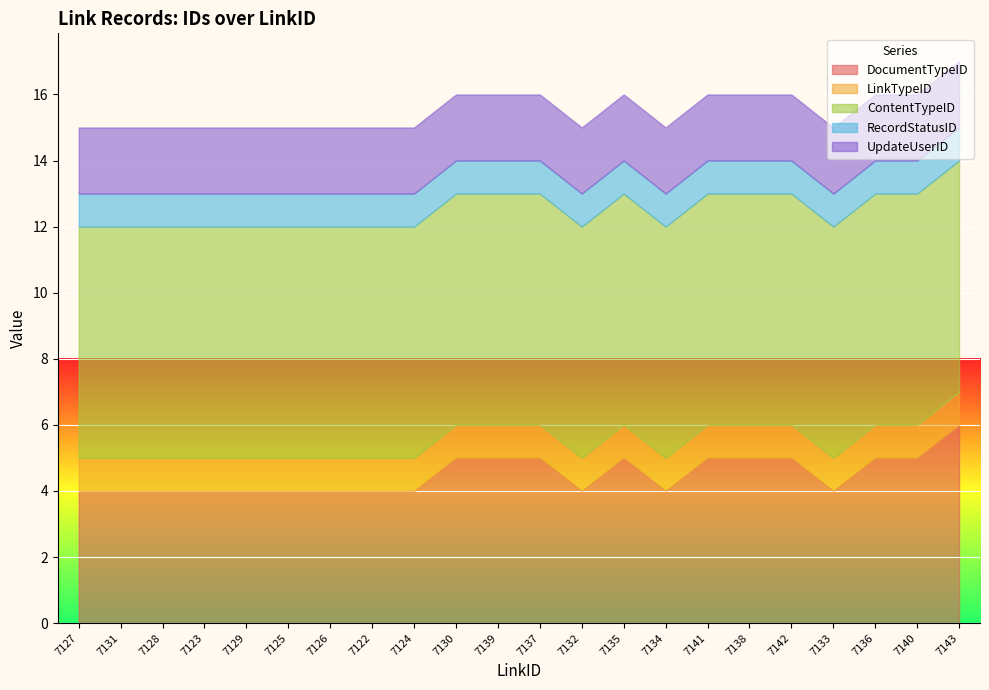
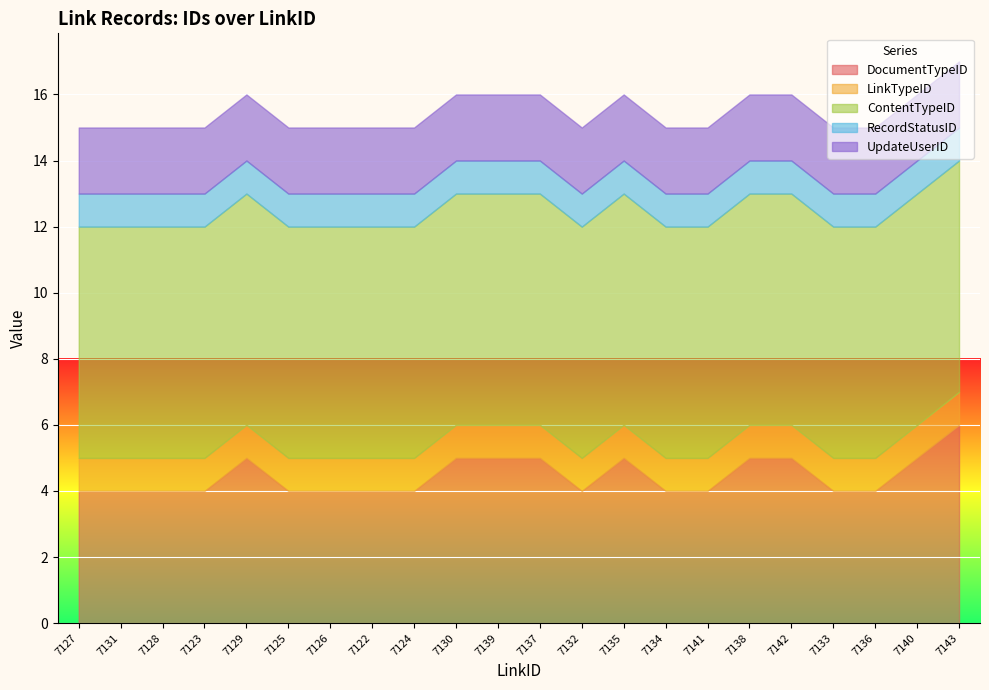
  {
    "DocumentTypeID": {
      "7127": 4,
      "7131": 4,
      "7128": 4,
      "7123": 4,
-     "7129": 4,
+     "7129": 5,
      "7125": 4,
      "7126": 4,
      "7122": 4,
      "7124": 4,
      "7130": 5,
      "7139": 5,
      "7137": 5,
      "7132": 4,
      "7135": 5,
      "7134": 4,
-     "7141": 5,
+     "7141": 4,
      "7138": 5,
      "7142": 5,
      "7133": 4,
-     "7136": 5,
+     "7136": 4,
      "7140": 5,
      "7143": 6
    },
    "ContentTypeID": {
      "7127": 7,
      "7131": 7,
      "7128": 7,
      "7123": 7,
      "7129": 7,
      "7125": 7,
      "7126": 7,
      "7122": 7,
      "7124": 7,
      "7130": 7,
      "7139": 7,
      "7137": 7,
      "7132": 7,
      "7135": 7,
      "7134": 7,
      "7141": 7,
      "7138": 7,
      "7142": 7,
      "7133": 7,
      "7136": 7,
      "7140": 7,
      "7143": 7
    },
    "RecordStatusID": {
      "7127": 1,
      "7131": 1,
      "7128": 1,
      "7123": 1,
      "7129": 1,
      "7125": 1,
      "7126": 1,
      "7122": 1,
      "7124": 1,
      "7130": 1,
      "7139": 1,
      "7137": 1,
      "7132": 1,
      "7135": 1,
      "7134": 1,
      "7141": 1,
      "7138": 1,
      "7142": 1,
      "7133": 1,
      "7136": 1,
      "7140": 1
    },
    "UpdateUserID": {
      "7127": 2,
      "7131": 2,
      "7128": 2,
      "7123": 2,
      "7129": 2,
      "7125": 2,
      "7126": 2,
      "7122": 2,
      "7124": 2,
      "7130": 2,
      "7139": 2,
      "7137": 2,
      "7132": 2,
      "7135": 2,
      "7134": 2,
      "7141": 2,
      "7138": 2,
      "7142": 2
    }
  }
